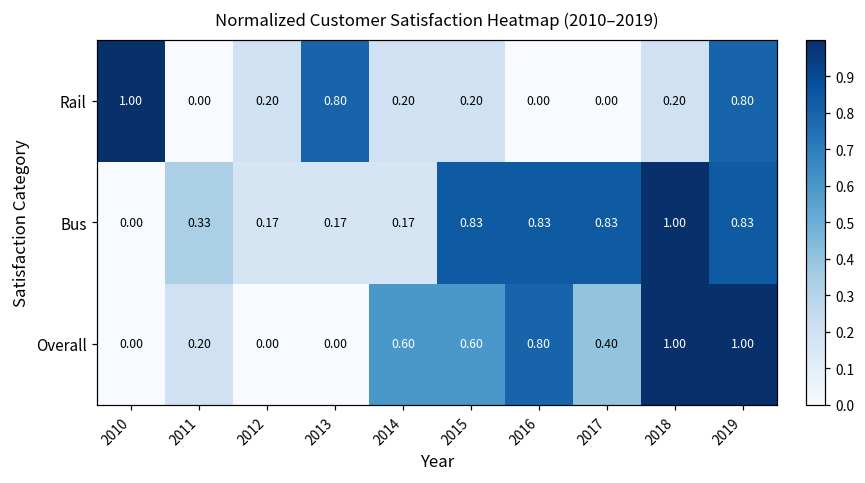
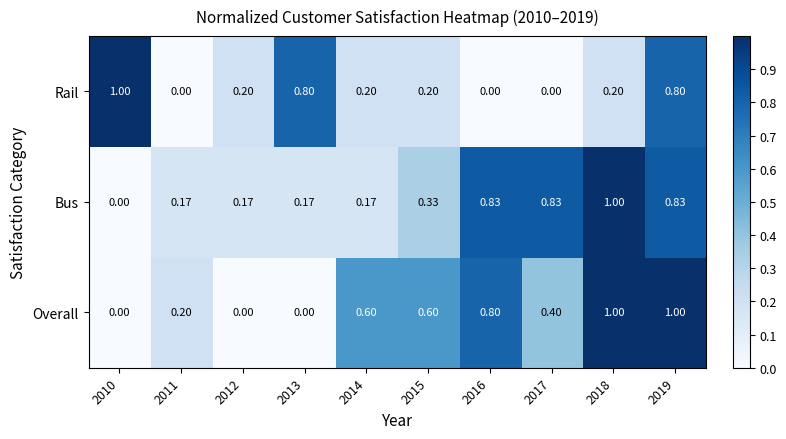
  {
    "Rail": {
      "2010": 1.00,
      "2011": 0.00,
      "2012": 0.20,
      "2013": 0.80,
      "2014": 0.20,
      "2015": 0.20,
      "2016": 0.00,
      "2017": 0.00,
      "2018": 0.20,
      "2019": 0.80
    },
    "Bus": {
      "2010": 0.00,
-     "2011": 0.33,
+     "2011": 0.17,
      "2012": 0.17,
      "2013": 0.17,
      "2014": 0.17,
-     "2015": 0.83,
+     "2015": 0.33,
      "2016": 0.83,
      "2017": 0.83,
      "2018": 1.00,
      "2019": 0.83
    },
    "Overall": {
      "2010": 0.00,
      "2011": 0.20,
      "2012": 0.00,
      "2013": 0.00,
      "2014": 0.60,
      "2015": 0.60,
      "2016": 0.80,
      "2017": 0.40,
      "2018": 1.00,
      "2019": 1.00
    }
  }
